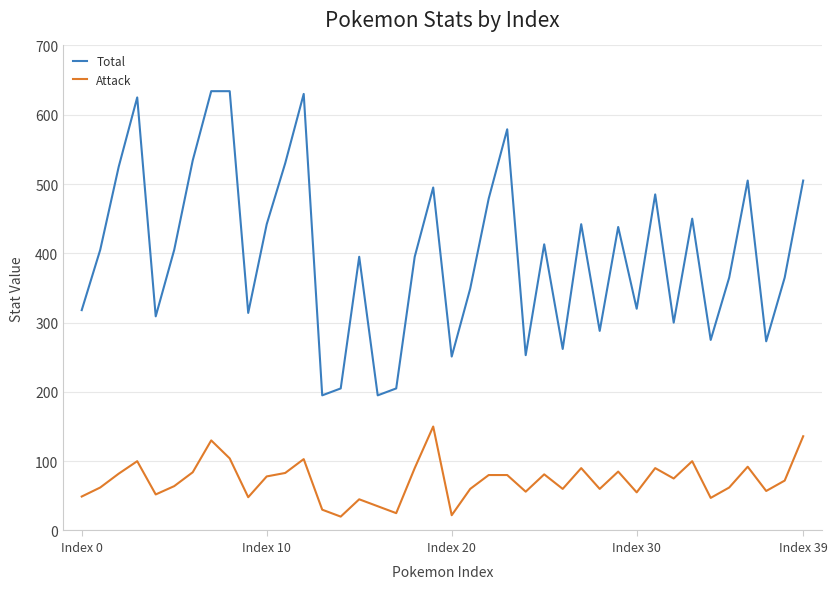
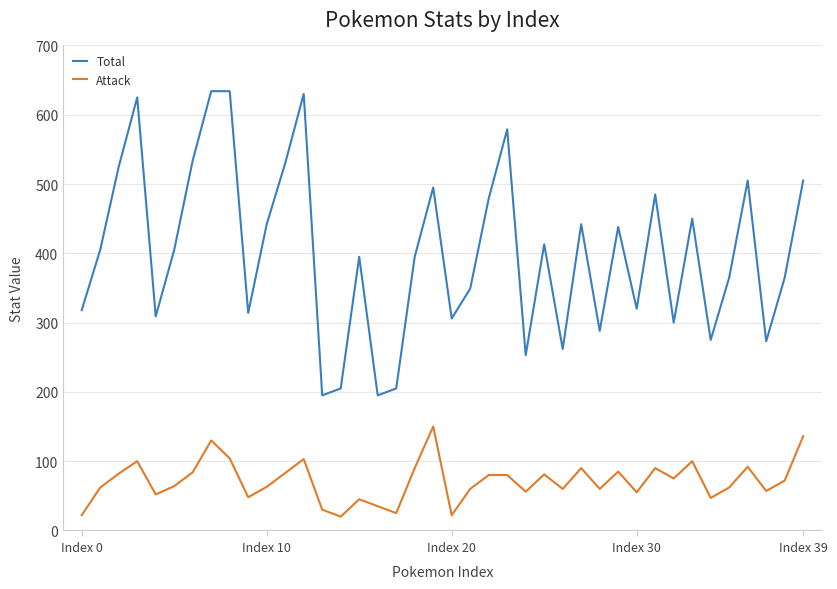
  {
    "Total": {
      "Index 0": 320,
      "Index 10": 440,
-     "Index 20": 250,
+     "Index 20": 310,
      "Index 30": 320,
      "Index 39": 510
    },
    "Attack": {
-     "Index 0": 50,
-     "Index 10": 80,
+     "Index 0": 20,
+     "Index 10": 60,
      "Index 20": 20,
      "Index 30": 60,
      "Index 39": 140
    }
  }
